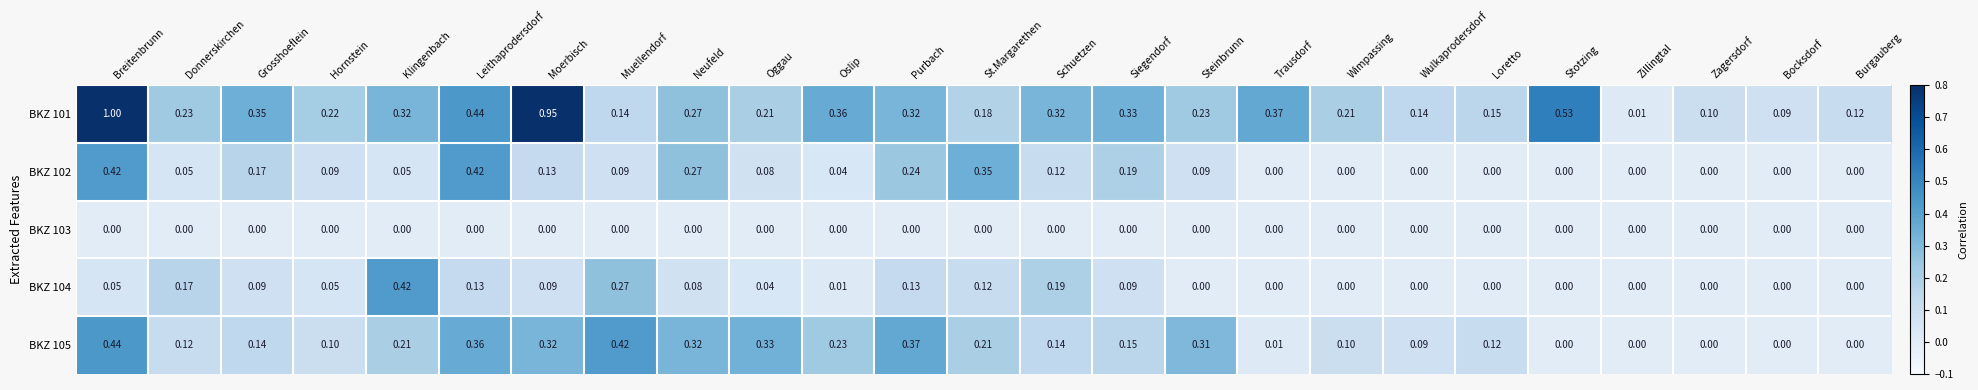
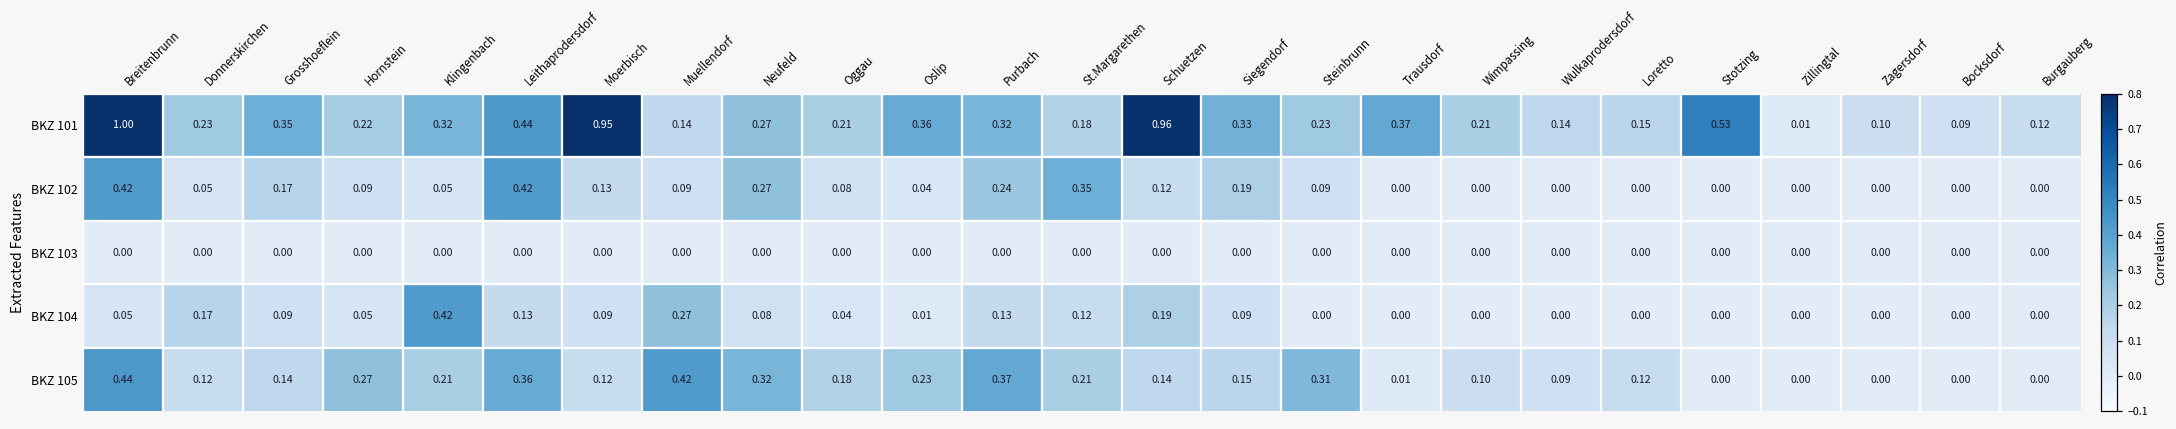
  {
    "BKZ 101": {
      "Breitenbrunn": 1.00,
      "Donnerskirchen": 0.23,
      "Grosshoeflein": 0.35,
      "Hornstein": 0.22,
      "Klingenbach": 0.32,
      "Leithaprodersdorf": 0.44,
      "Moerbisch": 0.95,
      "Muellendorf": 0.14,
      "Neufeld": 0.27,
      "Oggau": 0.21,
      "Oslip": 0.36,
      "Purbach": 0.32,
      "St.Margarethen": 0.18,
-     "Schuetzen": 0.32,
+     "Schuetzen": 0.96,
      "Siegendorf": 0.33,
      "Steinbrunn": 0.23,
      "Trausdorf": 0.37,
      "Wimpassing": 0.21,
      "Wulkaprodersdorf": 0.14,
      "Loretto": 0.15,
      "Stotzing": 0.53,
      "Zillingtal": 0.01,
      "Zagersdorf": 0.10,
      "Bocksdorf": 0.09,
      "Burgauberg": 0.12
    },
    "BKZ 102": {
      "Breitenbrunn": 0.42,
      "Donnerskirchen": 0.05,
      "Grosshoeflein": 0.17,
      "Hornstein": 0.09,
      "Klingenbach": 0.05,
      "Leithaprodersdorf": 0.42,
      "Moerbisch": 0.13,
      "Muellendorf": 0.09,
      "Neufeld": 0.27,
      "Oggau": 0.08,
      "Oslip": 0.04,
      "Purbach": 0.24,
      "St.Margarethen": 0.35,
      "Schuetzen": 0.12,
      "Siegendorf": 0.19,
      "Steinbrunn": 0.09,
      "Trausdorf": 0.00,
      "Wimpassing": 0.00,
      "Wulkaprodersdorf": 0.00,
      "Loretto": 0.00,
      "Stotzing": 0.00,
      "Zillingtal": 0.00,
      "Zagersdorf": 0.00,
      "Bocksdorf": 0.00,
      "Burgauberg": 0.00
    },
    "BKZ 103": {
      "Breitenbrunn": 0.00,
      "Donnerskirchen": 0.00,
      "Grosshoeflein": 0.00,
      "Hornstein": 0.00,
      "Klingenbach": 0.00,
      "Leithaprodersdorf": 0.00,
      "Moerbisch": 0.00,
      "Muellendorf": 0.00,
      "Neufeld": 0.00,
      "Oggau": 0.00,
      "Oslip": 0.00,
      "Purbach": 0.00,
      "St.Margarethen": 0.00,
      "Schuetzen": 0.00,
      "Siegendorf": 0.00,
      "Steinbrunn": 0.00,
      "Trausdorf": 0.00,
      "Wimpassing": 0.00,
      "Wulkaprodersdorf": 0.00,
      "Loretto": 0.00,
      "Stotzing": 0.00,
      "Zillingtal": 0.00,
      "Zagersdorf": 0.00,
      "Bocksdorf": 0.00,
      "Burgauberg": 0.00
    },
    "BKZ 104": {
      "Breitenbrunn": 0.05,
      "Donnerskirchen": 0.17,
      "Grosshoeflein": 0.09,
      "Hornstein": 0.05,
      "Klingenbach": 0.42,
      "Leithaprodersdorf": 0.13,
      "Moerbisch": 0.09,
      "Muellendorf": 0.27,
      "Neufeld": 0.08,
      "Oggau": 0.04,
      "Oslip": 0.01,
      "Purbach": 0.13,
      "St.Margarethen": 0.12,
      "Schuetzen": 0.19,
      "Siegendorf": 0.09,
      "Steinbrunn": 0.00,
      "Trausdorf": 0.00,
      "Wimpassing": 0.00,
      "Wulkaprodersdorf": 0.00,
      "Loretto": 0.00,
      "Stotzing": 0.00,
      "Zillingtal": 0.00,
      "Zagersdorf": 0.00,
      "Bocksdorf": 0.00,
      "Burgauberg": 0.00
    },
    "BKZ 105": {
      "Breitenbrunn": 0.44,
      "Donnerskirchen": 0.12,
      "Grosshoeflein": 0.14,
-     "Hornstein": 0.10,
+     "Hornstein": 0.27,
      "Klingenbach": 0.21,
      "Leithaprodersdorf": 0.36,
-     "Moerbisch": 0.32,
+     "Moerbisch": 0.12,
      "Muellendorf": 0.42,
      "Neufeld": 0.32,
-     "Oggau": 0.33,
+     "Oggau": 0.18,
      "Oslip": 0.23,
      "Purbach": 0.37,
      "St.Margarethen": 0.21,
      "Schuetzen": 0.14,
      "Siegendorf": 0.15,
      "Steinbrunn": 0.31,
      "Trausdorf": 0.01,
      "Wimpassing": 0.10,
      "Wulkaprodersdorf": 0.09,
      "Loretto": 0.12,
      "Stotzing": 0.00,
      "Zillingtal": 0.00,
      "Zagersdorf": 0.00,
      "Bocksdorf": 0.00,
      "Burgauberg": 0.00
    }
  }
